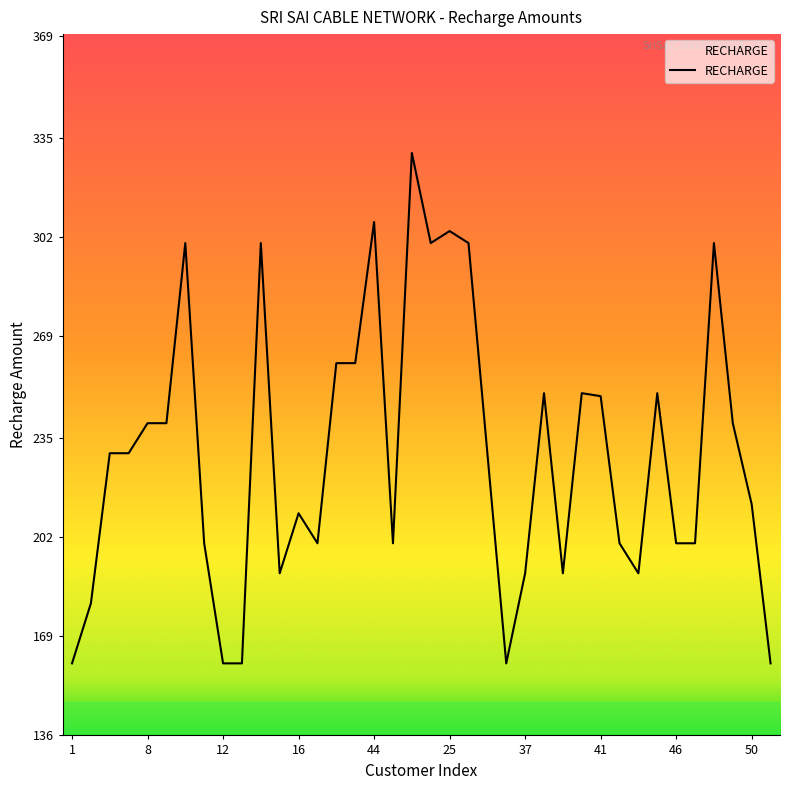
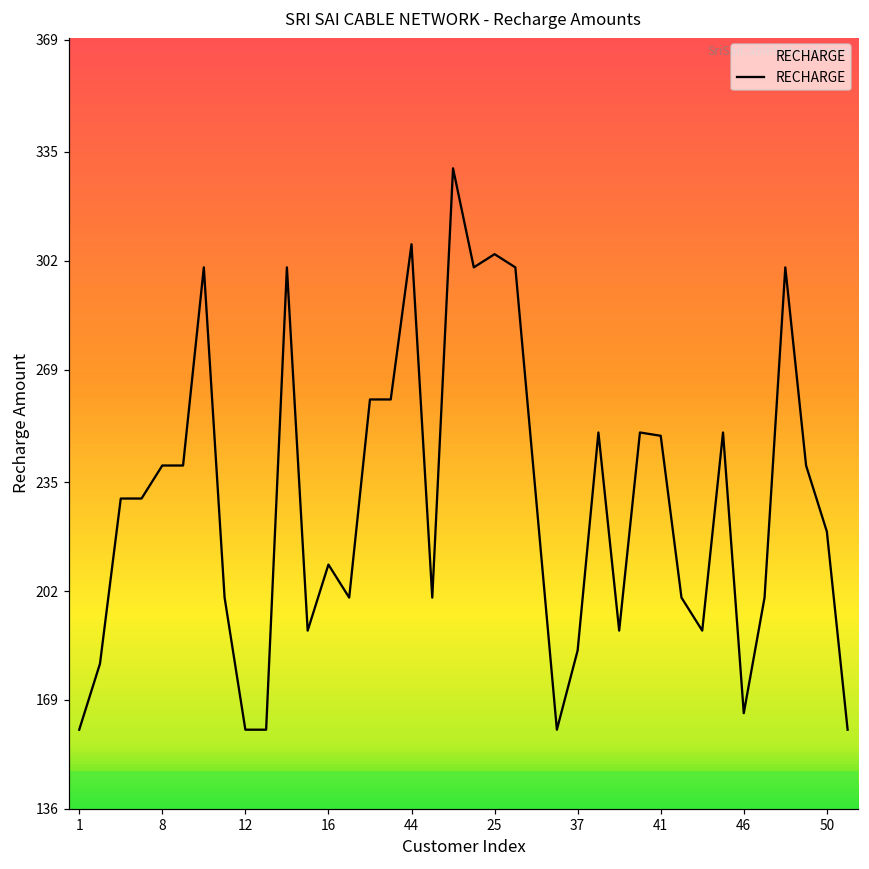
  {
    "1": 160,
    "8": 240,
    "12": 160,
    "16": 210,
    "44": 307,
    "25": 304,
-   "37": 190,
+   "37": 184,
    "41": 249,
-   "46": 200,
-   "50": 213
+   "46": 165,
+   "50": 220
  }
